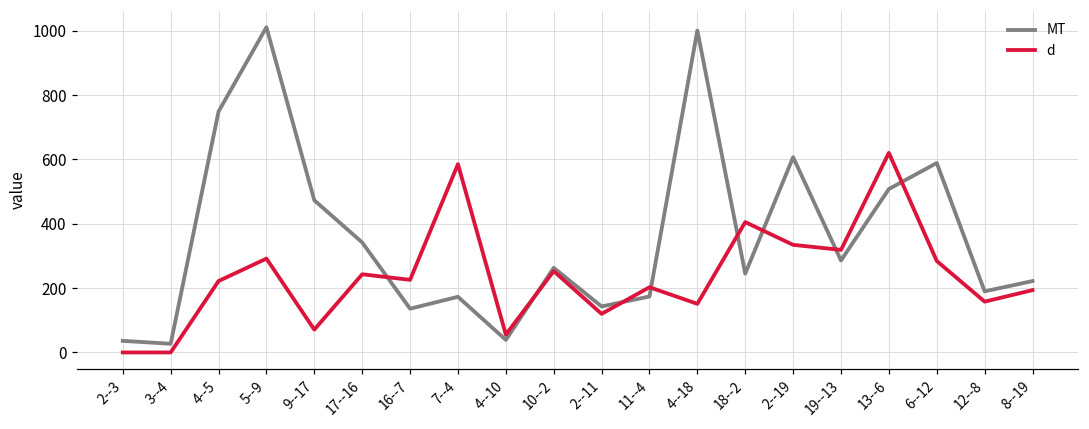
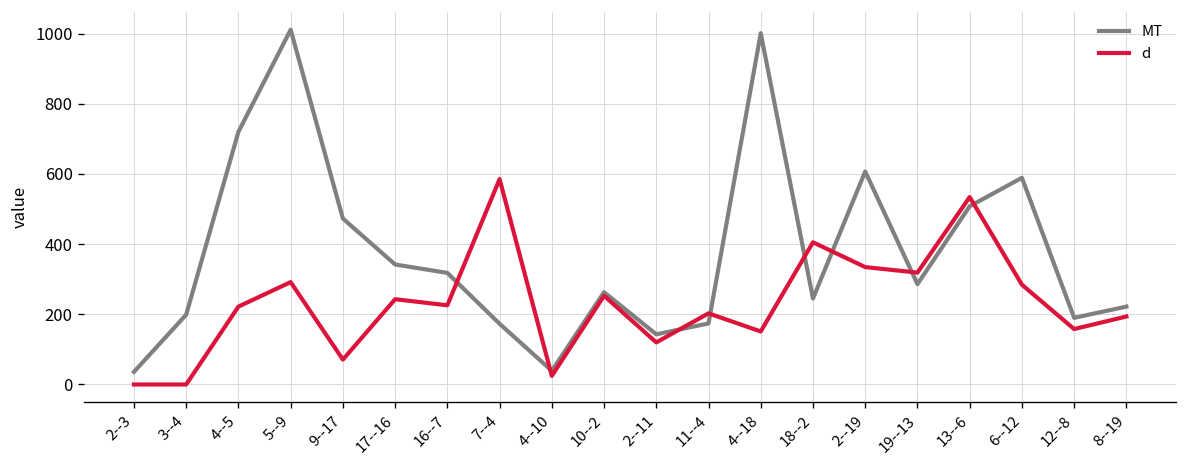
  {
    "MT": {
      "2--3": 40,
-     "3--4": 30,
-     "4--5": 750,
+     "3--4": 200,
+     "4--5": 720,
      "5--9": 1010,
      "9--17": 470,
      "17--16": 340,
-     "16--7": 140,
+     "16--7": 320,
      "7--4": 170,
      "4--10": 40,
      "10--2": 260,
      "2--11": 140,
      "11--4": 170,
      "4--18": 1000,
      "18--2": 250,
      "2--19": 610,
      "19--13": 290,
      "13--6": 510,
      "6--12": 590,
      "12--8": 190,
      "8--19": 220
    },
    "d": {
      "2--3": 0,
      "3--4": 0,
      "4--5": 220,
      "5--9": 290,
      "9--17": 70,
      "17--16": 240,
      "16--7": 230,
      "7--4": 590,
-     "4--10": 60,
+     "4--10": 20,
      "10--2": 250,
      "2--11": 120,
      "11--4": 200,
      "4--18": 150,
      "18--2": 410,
      "2--19": 330,
      "19--13": 320,
-     "13--6": 620,
+     "13--6": 530,
      "6--12": 280,
      "12--8": 160,
      "8--19": 190
    }
  }
